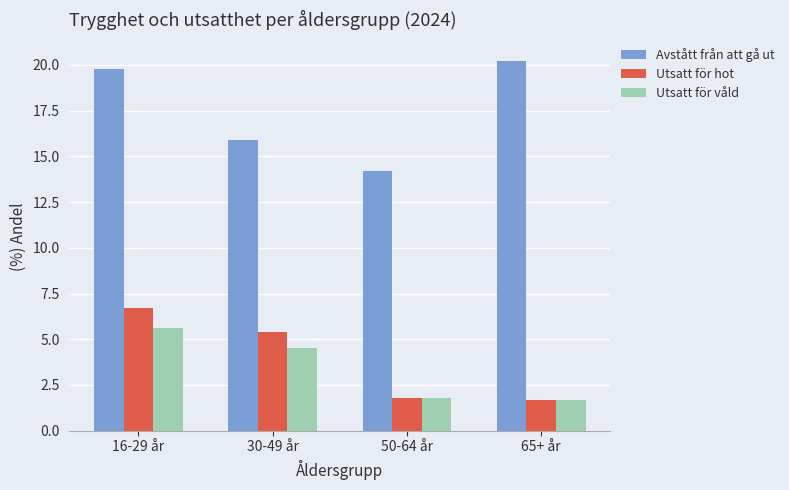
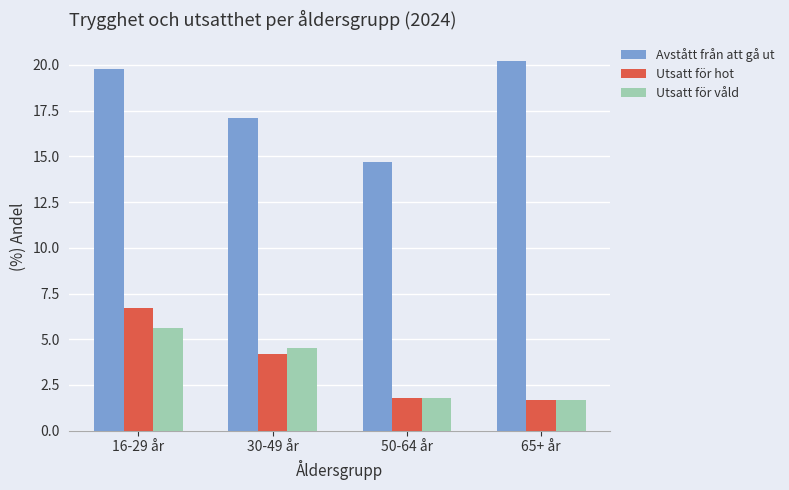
  {
    "Avstått från att gå ut": {
      "16-29 år": 19.8,
-     "30-49 år": 15.9,
-     "50-64 år": 14.2,
+     "30-49 år": 17.1,
+     "50-64 år": 14.7,
      "65+ år": 20.2
    },
    "Utsatt för hot": {
      "16-29 år": 6.7,
-     "30-49 år": 5.4,
+     "30-49 år": 4.2,
      "50-64 år": 1.8,
      "65+ år": 1.7
    },
    "Utsatt för våld": {
      "16-29 år": 5.6,
      "30-49 år": 4.5,
      "50-64 år": 1.8,
      "65+ år": 1.7
    }
  }
